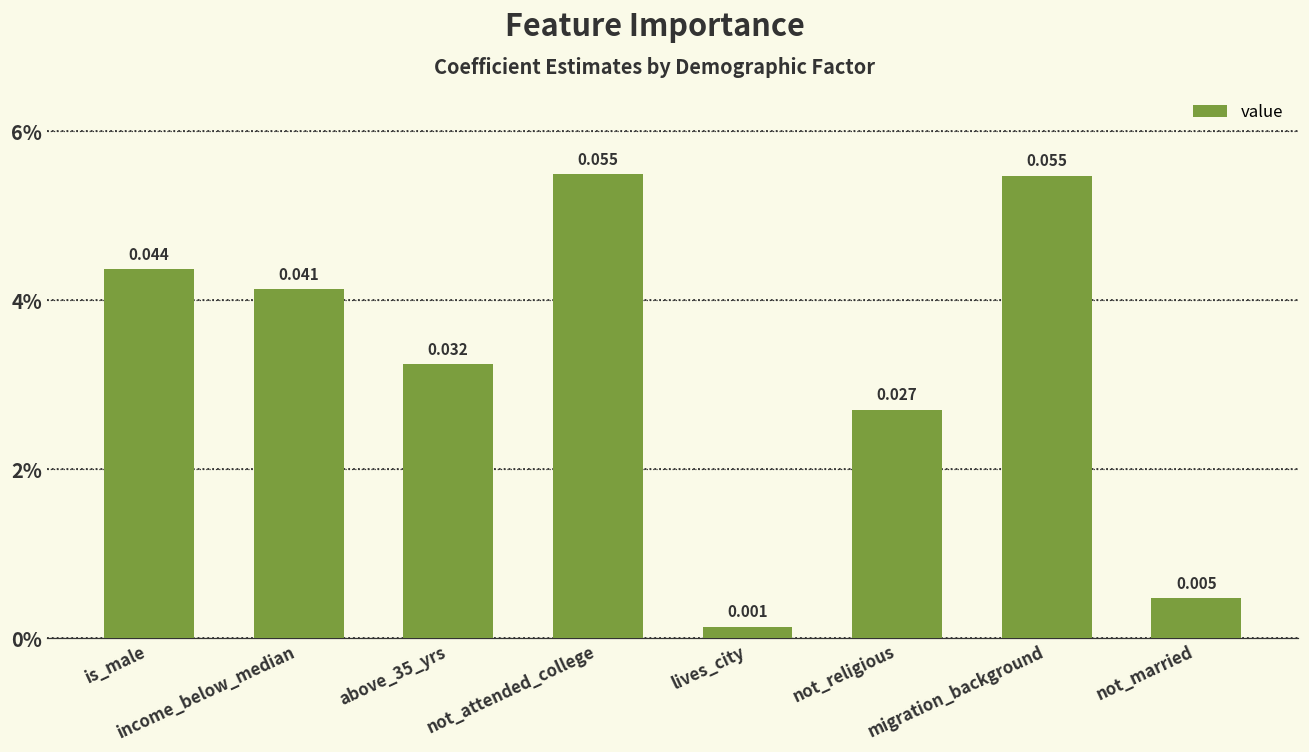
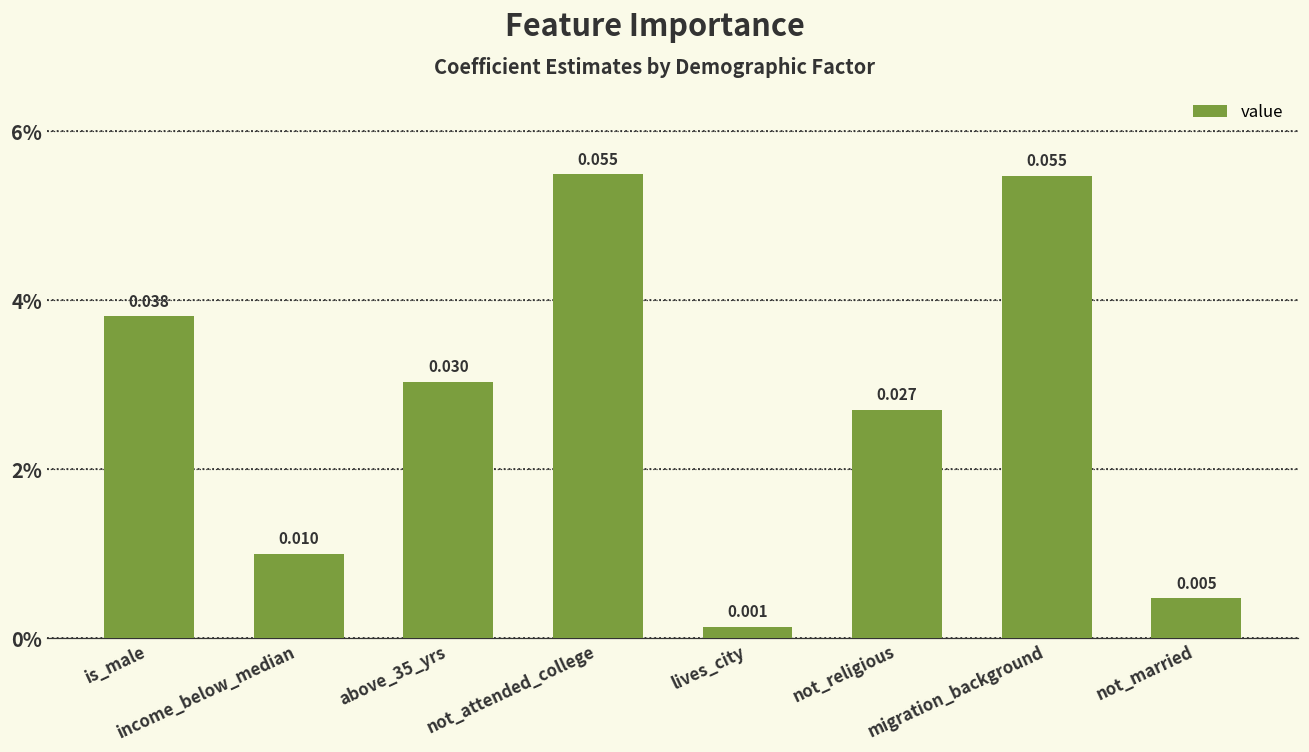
  {
-   "is_male": 0.044,
-   "income_below_median": 0.041,
-   "above_35_yrs": 0.032,
+   "is_male": 0.038,
+   "income_below_median": 0.010,
+   "above_35_yrs": 0.030,
    "not_attended_college": 0.055,
    "lives_city": 0.001,
    "not_religious": 0.027,
    "migration_background": 0.055,
    "not_married": 0.005
  }
